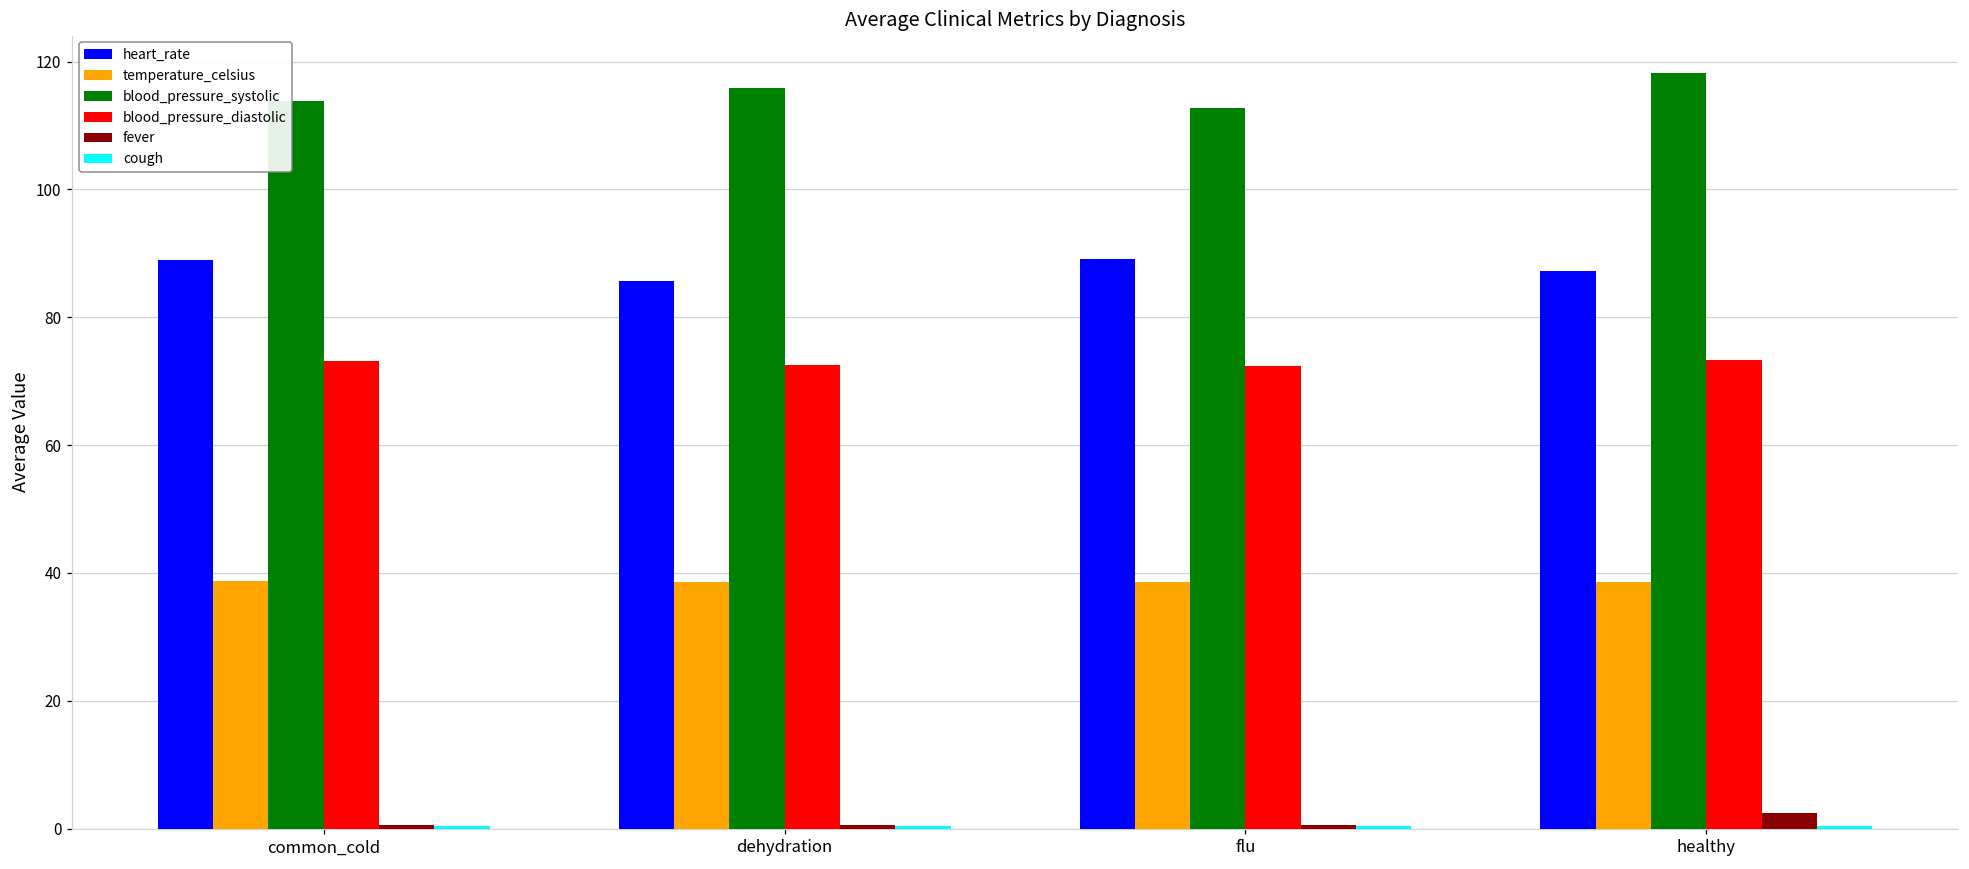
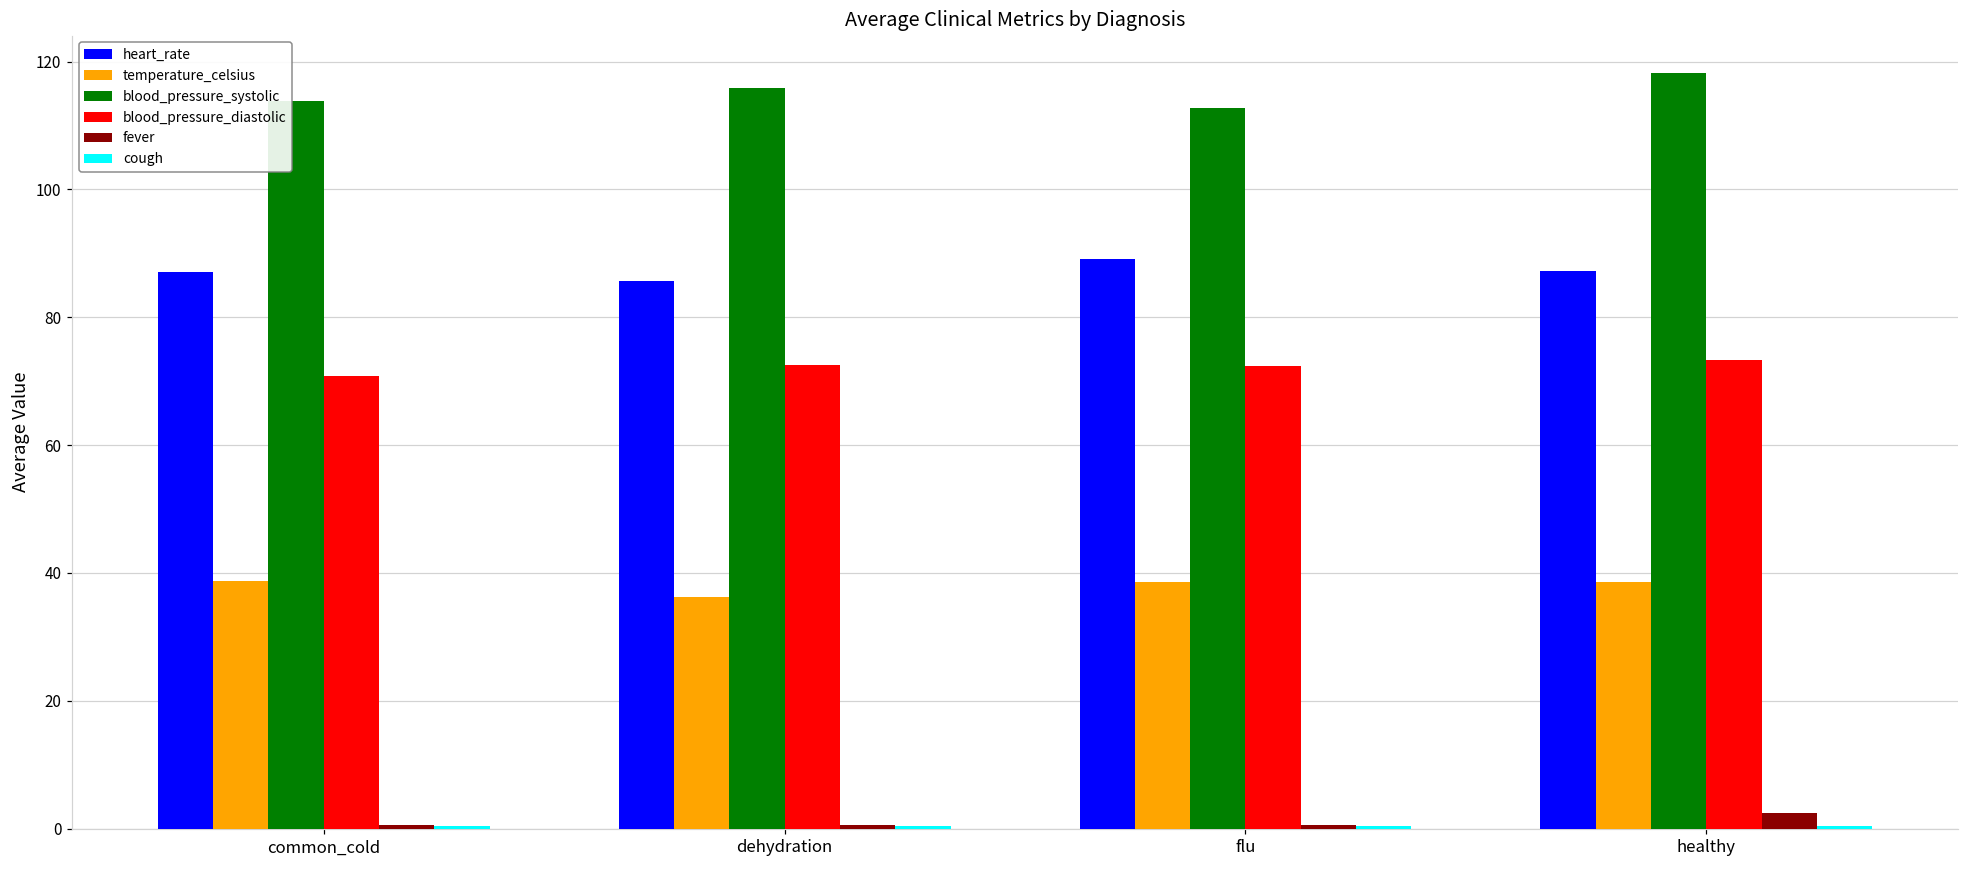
  {
    "heart_rate": {
-     "common_cold": 89,
+     "common_cold": 87,
      "dehydration": 86,
      "flu": 89,
      "healthy": 87
    },
    "temperature_celsius": {
      "common_cold": 39,
-     "dehydration": 39,
+     "dehydration": 36,
      "flu": 39,
      "healthy": 39
    },
    "blood_pressure_systolic": {
      "common_cold": 114,
      "dehydration": 116,
      "flu": 113,
      "healthy": 118
    },
    "blood_pressure_diastolic": {
-     "common_cold": 73,
+     "common_cold": 71,
      "dehydration": 73,
      "flu": 72,
      "healthy": 73
    },
    "fever": {
      "common_cold": 1,
      "dehydration": 1,
      "flu": 1,
      "healthy": 3
    },
    "cough": {
      "healthy": 0
    }
  }
